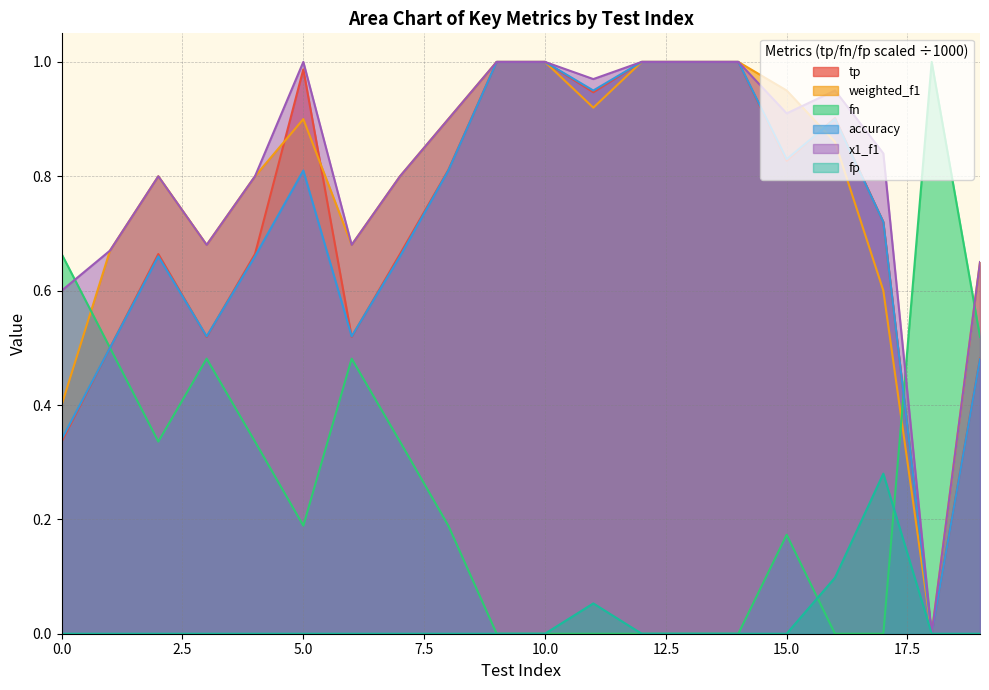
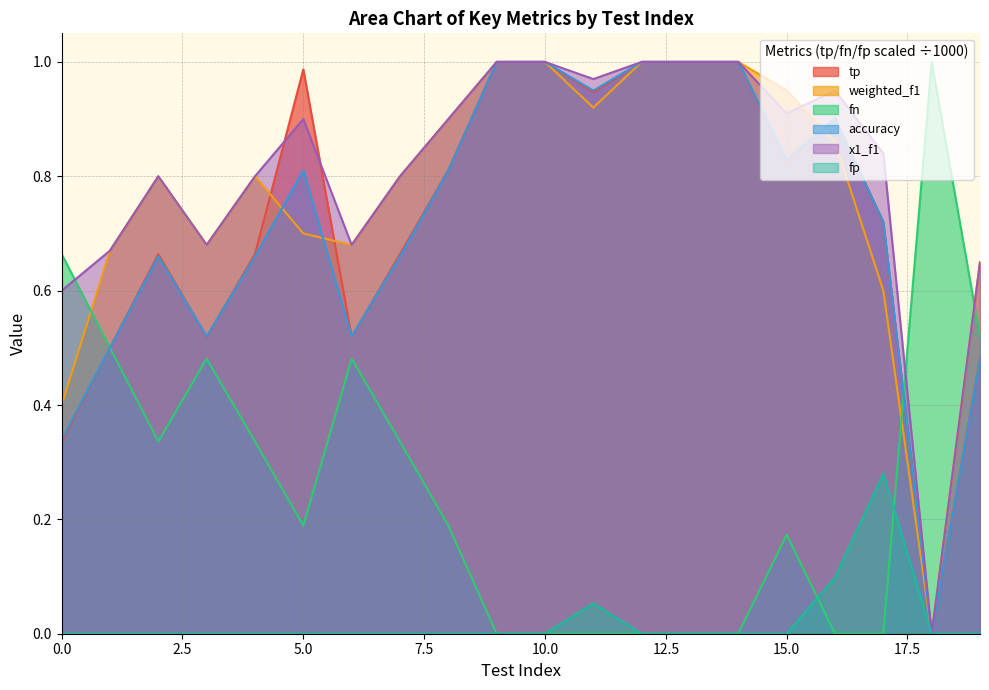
  {
    "tp": {
      "5.0": 0.99
    },
    "weighted_f1": {
      "0.0": 0.4,
-     "5.0": 0.9
+     "5.0": 0.7
    },
    "x1_f1": {
      "0.0": 0.6,
-     "5.0": 1.0
+     "5.0": 0.9
    }
  }
